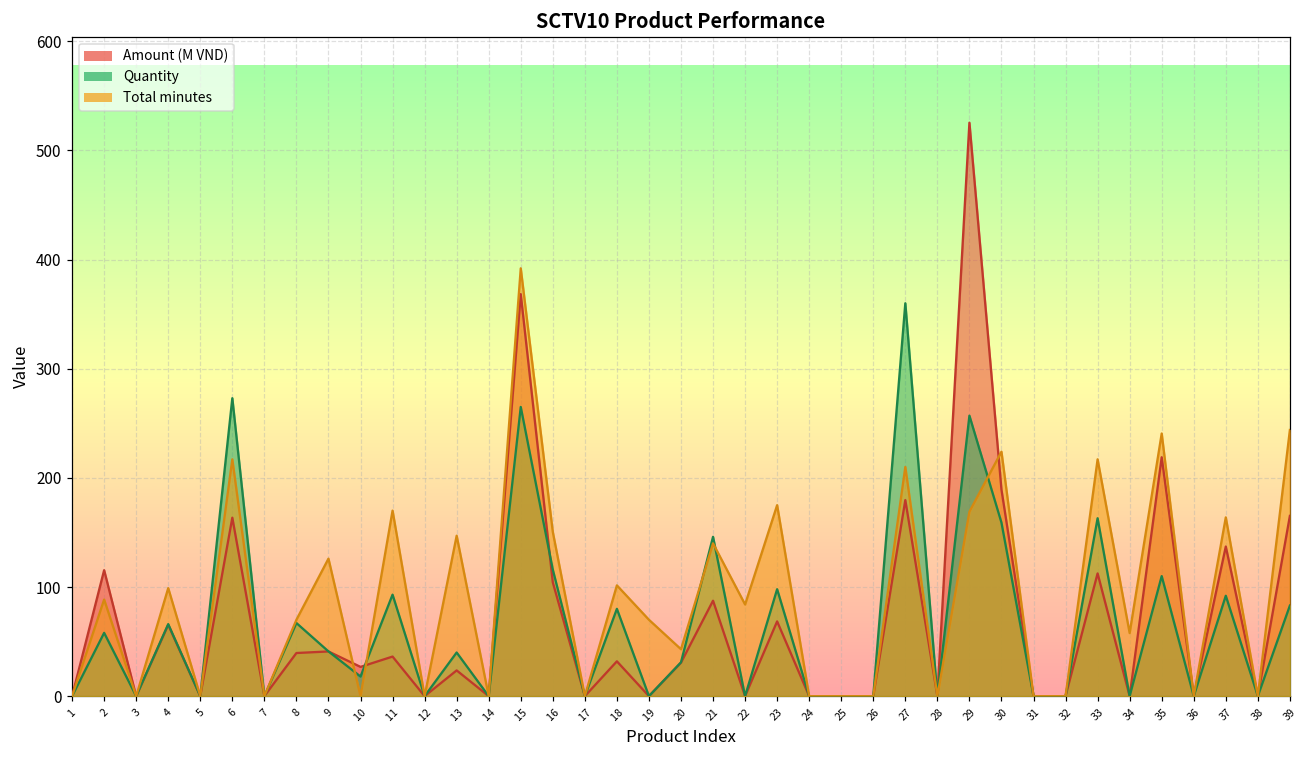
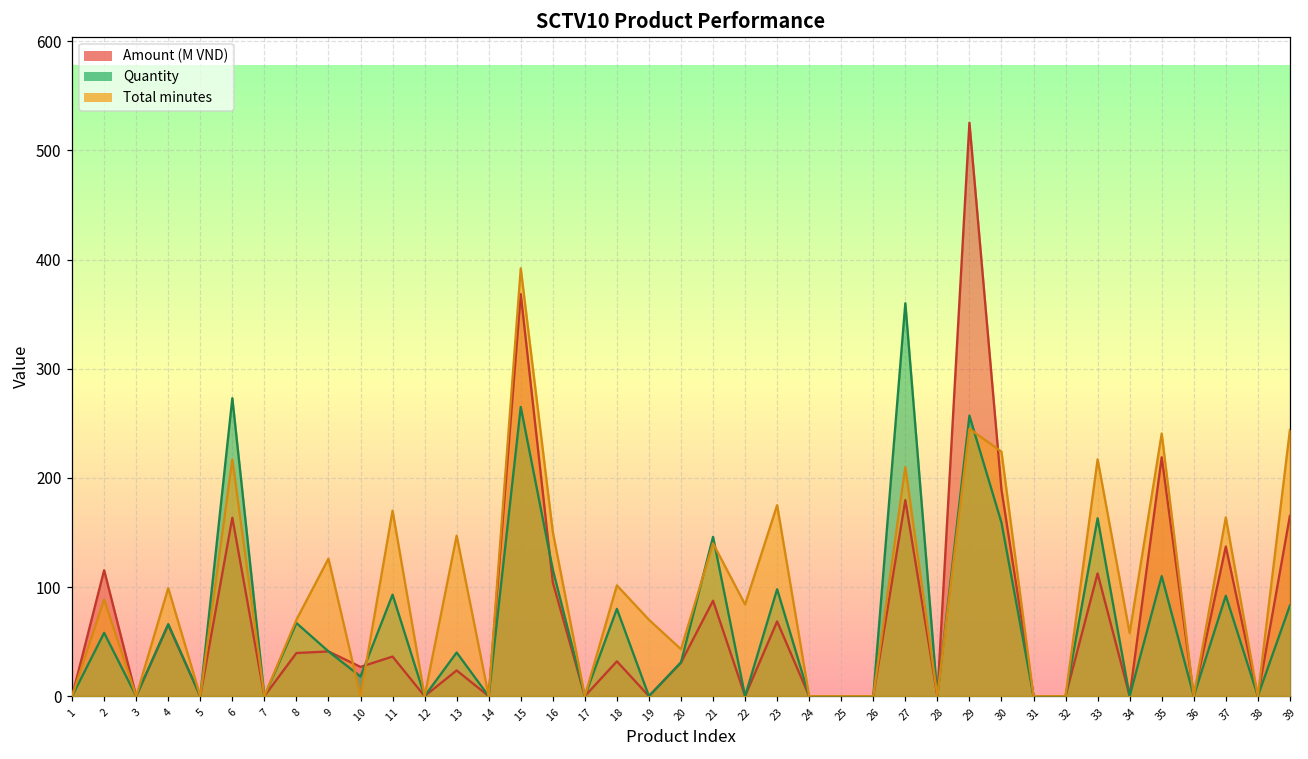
  {
    "Amount (M VND)": {
      "2": 120,
      "6": 160,
      "8": 40,
      "10": 30,
      "11": 40,
      "13": 20,
      "15": 370,
      "16": 100,
      "18": 30,
      "21": 90,
      "23": 70,
      "27": 180,
      "29": 530,
      "30": 190,
      "33": 110,
      "35": 220,
      "37": 140,
      "39": 170
    },
    "Quantity": {
      "2": 60,
      "6": 270,
      "8": 70,
      "10": 20,
      "11": 90,
      "13": 40,
      "15": 270,
      "16": 120,
      "18": 80,
      "21": 150,
      "23": 100,
      "27": 360,
      "29": 260,
      "30": 160,
      "33": 160,
      "35": 110,
      "37": 90,
      "39": 80
    },
    "Total minutes": {
      "2": 90,
      "4": 100,
      "6": 220,
      "8": 70,
      "9": 130,
      "10": 0,
      "11": 170,
      "13": 150,
      "15": 390,
      "16": 150,
      "18": 100,
      "19": 70,
      "20": 40,
      "21": 140,
      "22": 80,
      "23": 180,
      "27": 210,
-     "29": 170,
+     "29": 250,
      "30": 220,
      "33": 220,
      "34": 60,
      "35": 240,
      "37": 160,
      "39": 240
    }
  }
